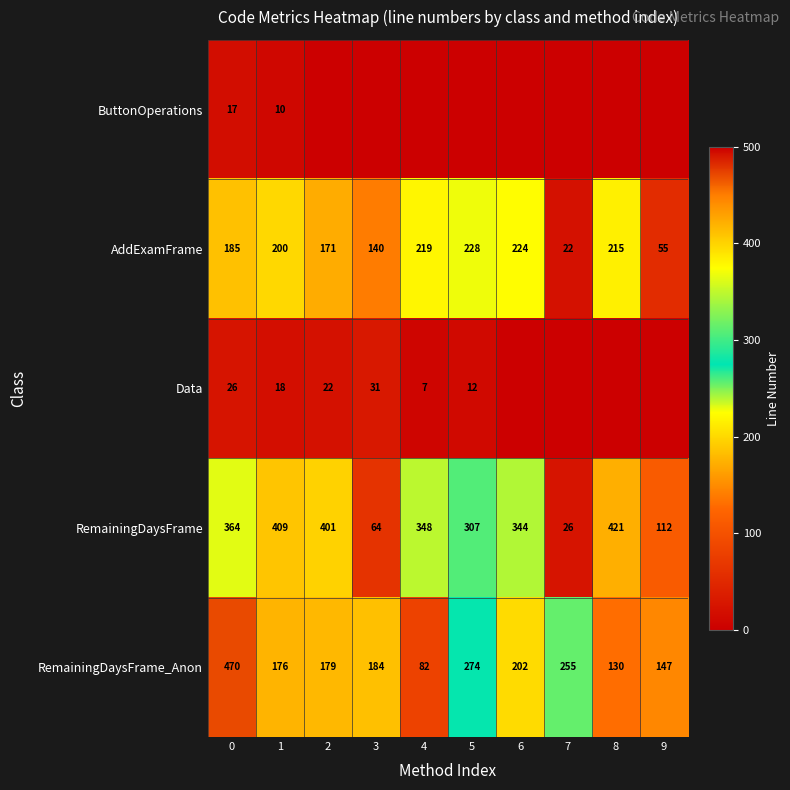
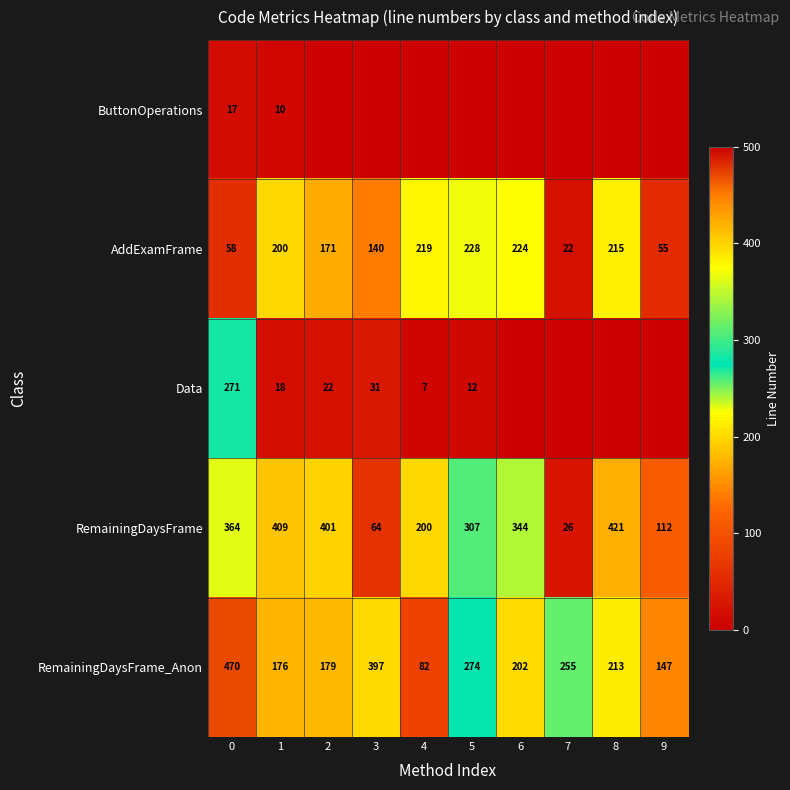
  {
    "ButtonOperations": {
      "0": 17,
      "1": 10
    },
    "AddExamFrame": {
-     "0": 185,
+     "0": 58,
      "1": 200,
      "2": 171,
      "3": 140,
      "4": 219,
      "5": 228,
      "6": 224,
      "7": 22,
      "8": 215,
      "9": 55
    },
    "Data": {
-     "0": 26,
+     "0": 271,
      "1": 18,
      "2": 22,
      "3": 31,
      "4": 7,
      "5": 12
    },
    "RemainingDaysFrame": {
      "0": 364,
      "1": 409,
      "2": 401,
      "3": 64,
-     "4": 348,
+     "4": 200,
      "5": 307,
      "6": 344,
      "7": 26,
      "8": 421,
      "9": 112
    },
    "RemainingDaysFrame_Anon": {
      "0": 470,
      "1": 176,
      "2": 179,
-     "3": 184,
+     "3": 397,
      "4": 82,
      "5": 274,
      "6": 202,
      "7": 255,
-     "8": 130,
+     "8": 213,
      "9": 147
    }
  }
